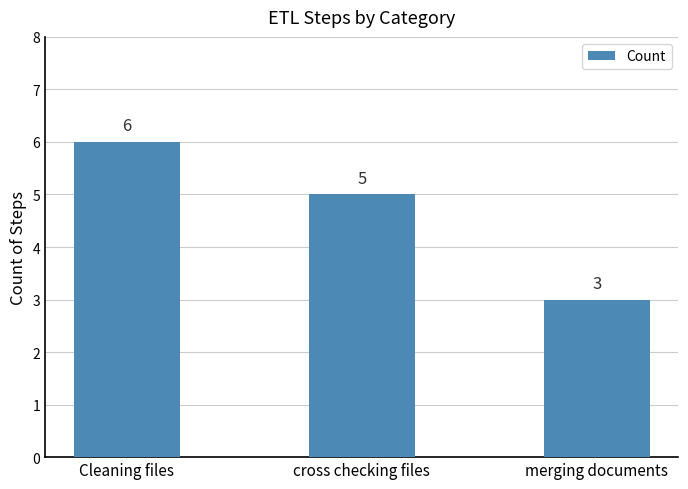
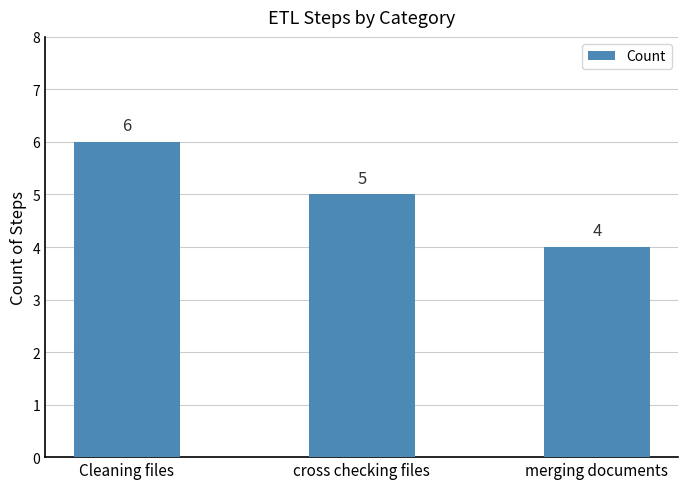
  {
    "Cleaning files": 6,
    "cross checking files": 5,
-   "merging documents": 3
+   "merging documents": 4
  }
